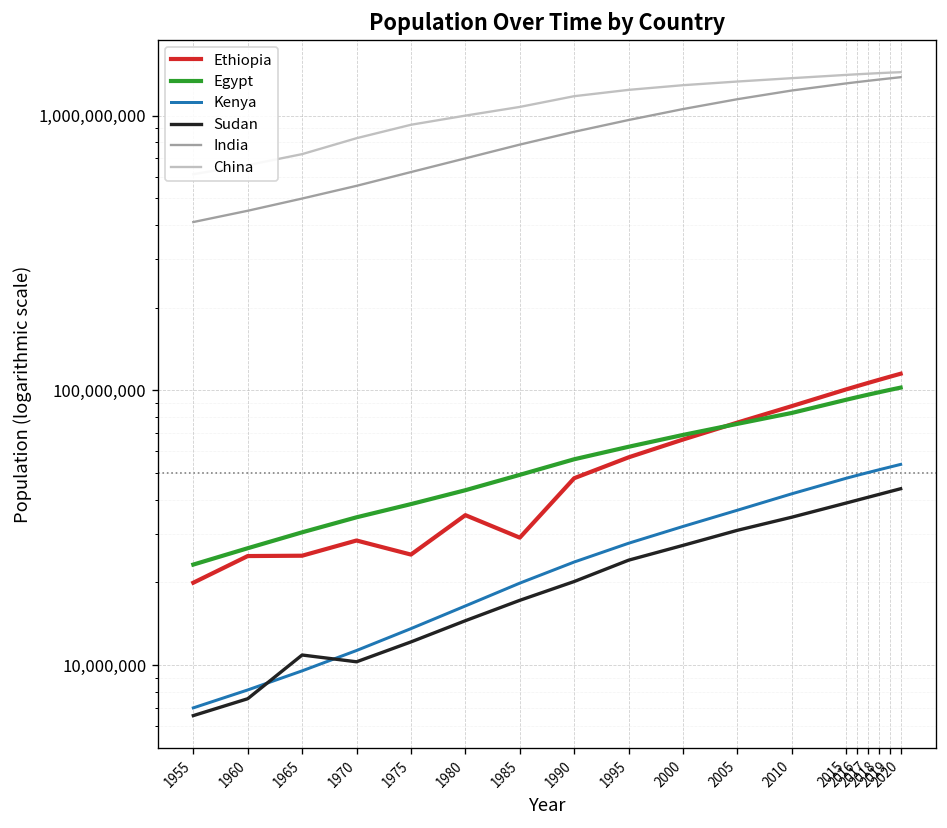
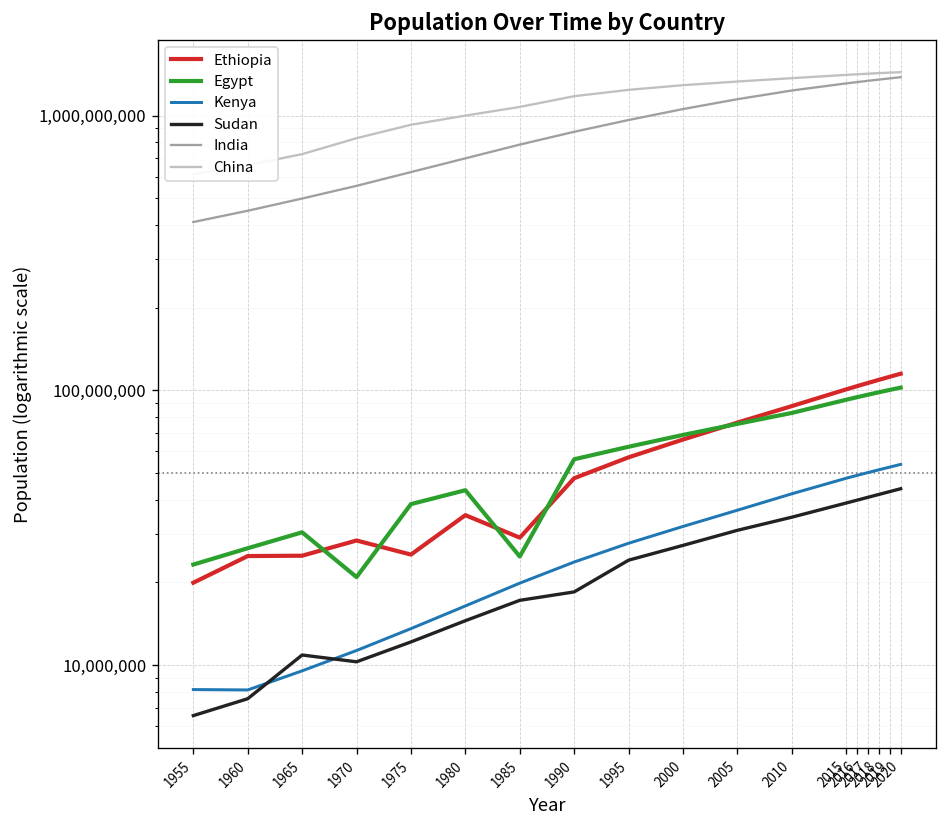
  {
    "Ethiopia": {
      "1955": "20,000,000",
      "1960": "25,000,000",
      "1965": "25,000,000",
      "1970": "28,000,000",
      "1975": "25,000,000",
      "1980": "35,000,000",
      "1985": "29,000,000",
      "1990": "48,000,000",
      "1995": "57,000,000",
      "2000": "66,000,000",
      "2010": "88,000,000",
      "2015": "100,000,000",
      "2016": "100,000,000",
      "2017": "110,000,000",
      "2018": "110,000,000",
      "2019": "110,000,000",
      "2020": "110,000,000"
    },
    "Egypt": {
      "1955": "23,000,000",
      "1960": "27,000,000",
      "1965": "30,000,000",
-     "1970": "35,000,000",
+     "1970": "21,000,000",
      "1975": "39,000,000",
      "1980": "43,000,000",
-     "1985": "49,000,000",
+     "1985": "25,000,000",
      "1990": "56,000,000",
      "1995": "62,000,000",
      "2000": "69,000,000",
      "2010": "83,000,000",
      "2015": "92,000,000",
      "2016": "94,000,000",
      "2017": "96,000,000",
      "2018": "98,000,000",
      "2019": "100,000,000",
      "2020": "100,000,000"
    },
    "Kenya": {
-     "1955": "7,000,000",
+     "1955": "8,100,000",
      "1960": "8,100,000",
      "1965": "9,500,000",
      "1970": "11,000,000",
      "1975": "14,000,000",
      "1980": "16,000,000",
      "1985": "20,000,000",
      "1990": "24,000,000",
      "1995": "28,000,000",
      "2000": "32,000,000",
      "2005": "37,000,000",
      "2010": "42,000,000",
      "2015": "48,000,000",
      "2016": "49,000,000",
      "2017": "50,000,000",
      "2018": "51,000,000",
      "2019": "53,000,000",
      "2020": "54,000,000"
    },
    "Sudan": {
      "1955": "6,500,000",
      "1960": "7,500,000",
      "1965": "11,000,000",
      "1970": "10,000,000",
      "1975": "12,000,000",
      "1980": "15,000,000",
      "1985": "17,000,000",
-     "1990": "20,000,000",
+     "1990": "18,000,000",
      "1995": "24,000,000",
      "2000": "27,000,000",
      "2005": "31,000,000",
      "2010": "35,000,000",
      "2015": "39,000,000",
      "2016": "40,000,000",
      "2017": "41,000,000",
      "2018": "42,000,000",
      "2019": "43,000,000",
      "2020": "44,000,000"
    }
  }
